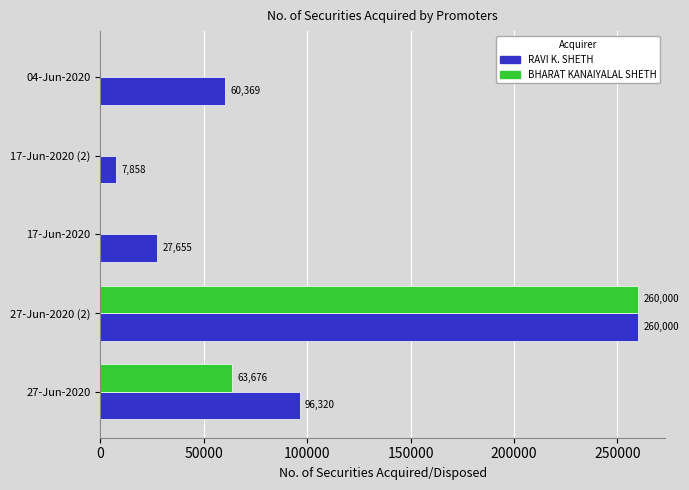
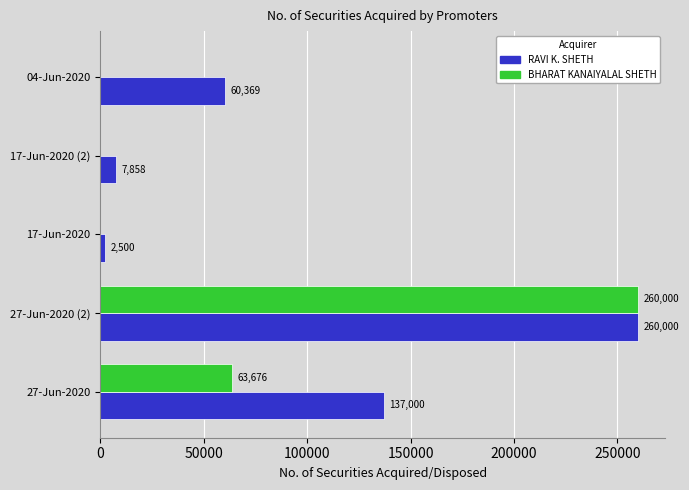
  {
    "RAVI K. SHETH": {
      "04-Jun-2020": "60,369",
      "17-Jun-2020 (2)": "7,858",
-     "17-Jun-2020": "27,655",
+     "17-Jun-2020": "2,500",
      "27-Jun-2020 (2)": "260,000",
-     "27-Jun-2020": "96,320"
+     "27-Jun-2020": "137,000"
    },
    "BHARAT KANAIYALAL SHETH": {
      "27-Jun-2020 (2)": "260,000",
      "27-Jun-2020": "63,676"
    }
  }
